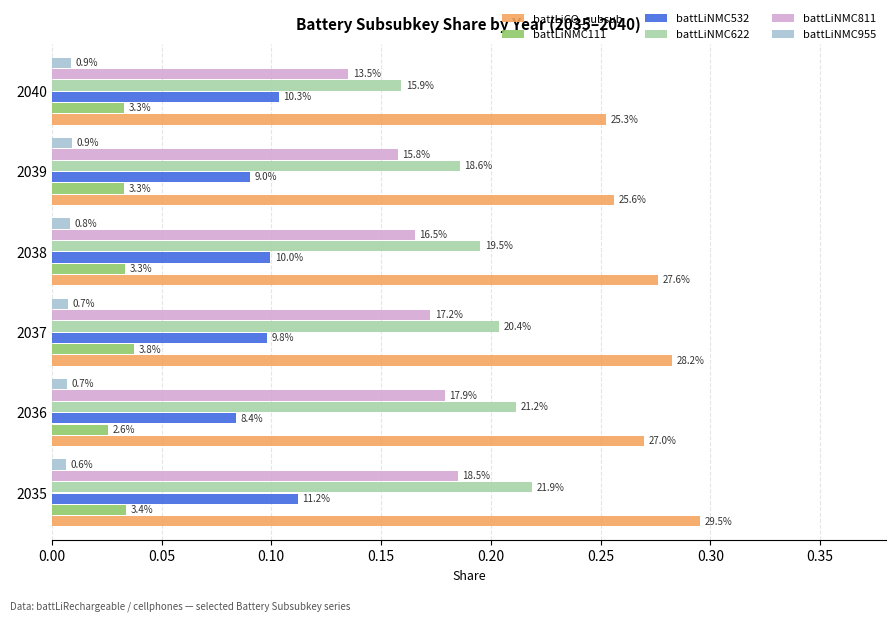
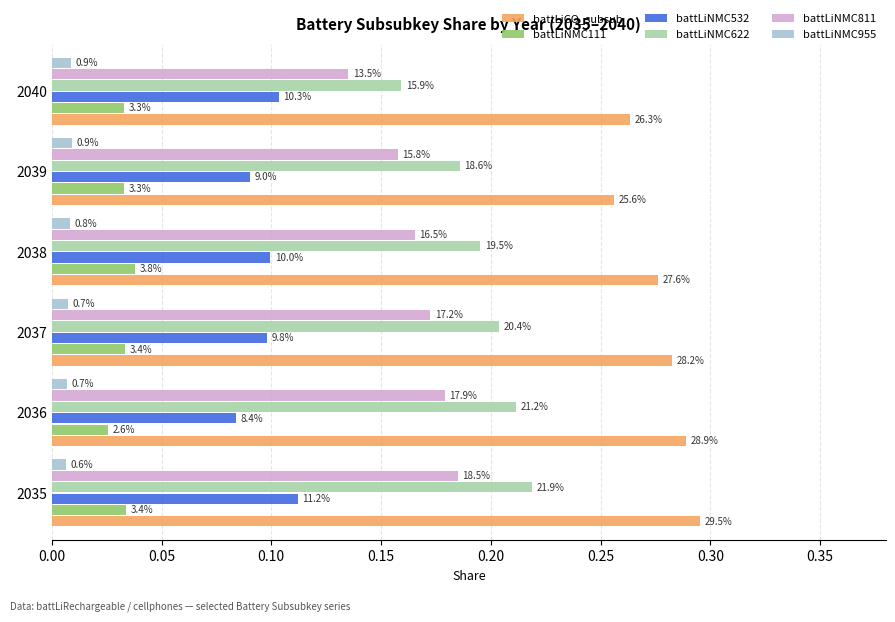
  {
    "battLiCO_subsub": {
-     "2040": "25.3%",
+     "2040": "26.3%",
      "2039": "25.6%",
      "2038": "27.6%",
      "2037": "28.2%",
-     "2036": "27.0%",
+     "2036": "28.9%",
      "2035": "29.5%"
    },
    "battLiNMC111": {
      "2040": "3.3%",
      "2039": "3.3%",
-     "2038": "3.3%",
-     "2037": "3.8%",
+     "2038": "3.8%",
+     "2037": "3.4%",
      "2036": "2.6%",
      "2035": "3.4%"
    },
    "battLiNMC532": {
      "2040": "10.3%",
      "2039": "9.0%",
      "2038": "10.0%",
      "2037": "9.8%",
      "2036": "8.4%",
      "2035": "11.2%"
    }
  }
